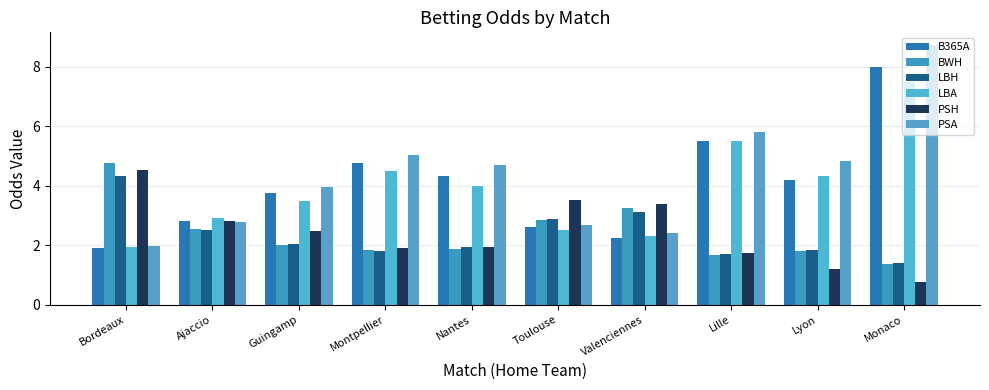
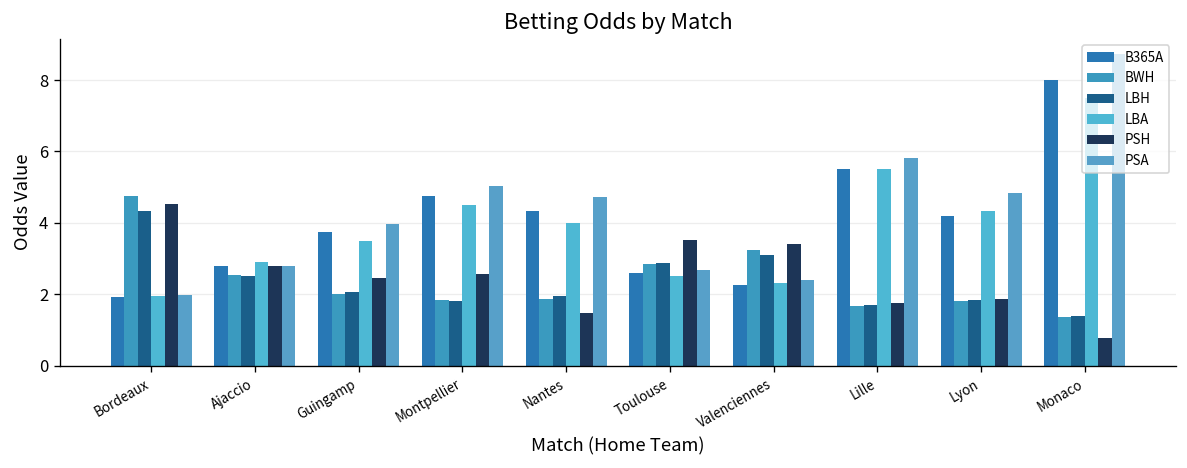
  {
    "PSH": {
      "Bordeaux": 4.5,
      "Ajaccio": 2.8,
      "Guingamp": 2.5,
-     "Montpellier": 1.9,
-     "Nantes": 1.9,
+     "Montpellier": 2.6,
+     "Nantes": 1.5,
      "Toulouse": 3.5,
      "Valenciennes": 3.4,
      "Lille": 1.8,
-     "Lyon": 1.2,
+     "Lyon": 1.9,
      "Monaco": 0.8
    }
  }
